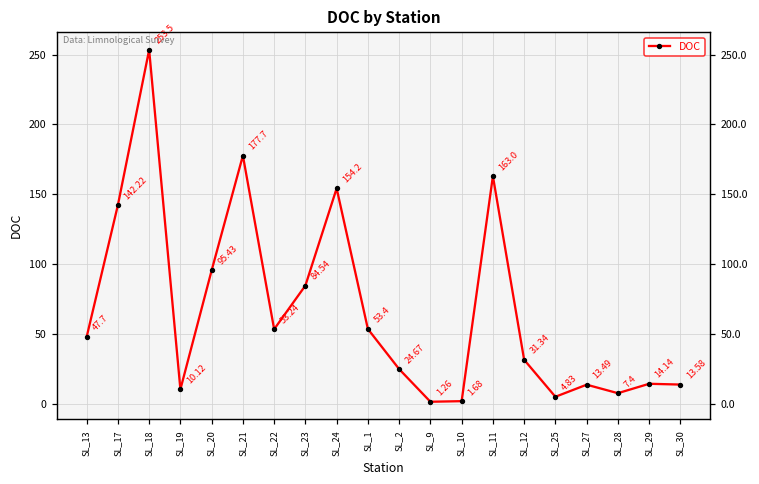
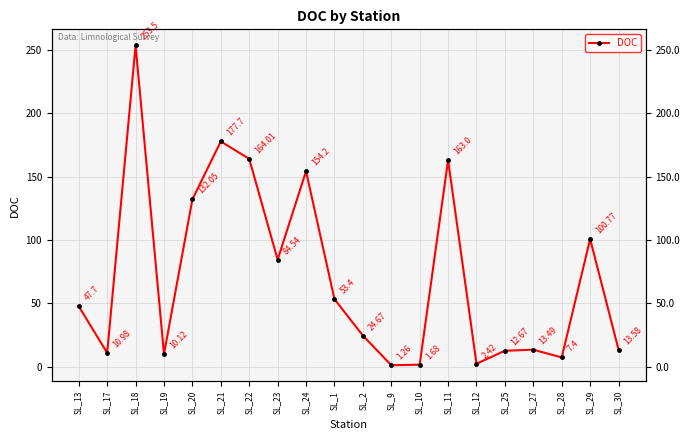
  {
    "SL_13": 47.7,
-   "SL_17": 142.22,
+   "SL_17": 10.98,
    "SL_19": 10.12,
-   "SL_20": 95.43,
+   "SL_20": 132.05,
    "SL_21": 177.7,
-   "SL_22": 53.24,
+   "SL_22": 164.01,
    "SL_23": 84.54,
    "SL_24": 154.2,
    "SL_1": 53.4,
    "SL_2": 24.67,
    "SL_9": 1.26,
    "SL_10": 1.68,
    "SL_11": 163.0,
-   "SL_12": 31.34,
-   "SL_25": 4.83,
+   "SL_12": 2.42,
+   "SL_25": 12.67,
    "SL_27": 13.49,
    "SL_28": 7.4,
-   "SL_29": 14.14,
+   "SL_29": 100.77,
    "SL_30": 13.58
  }
